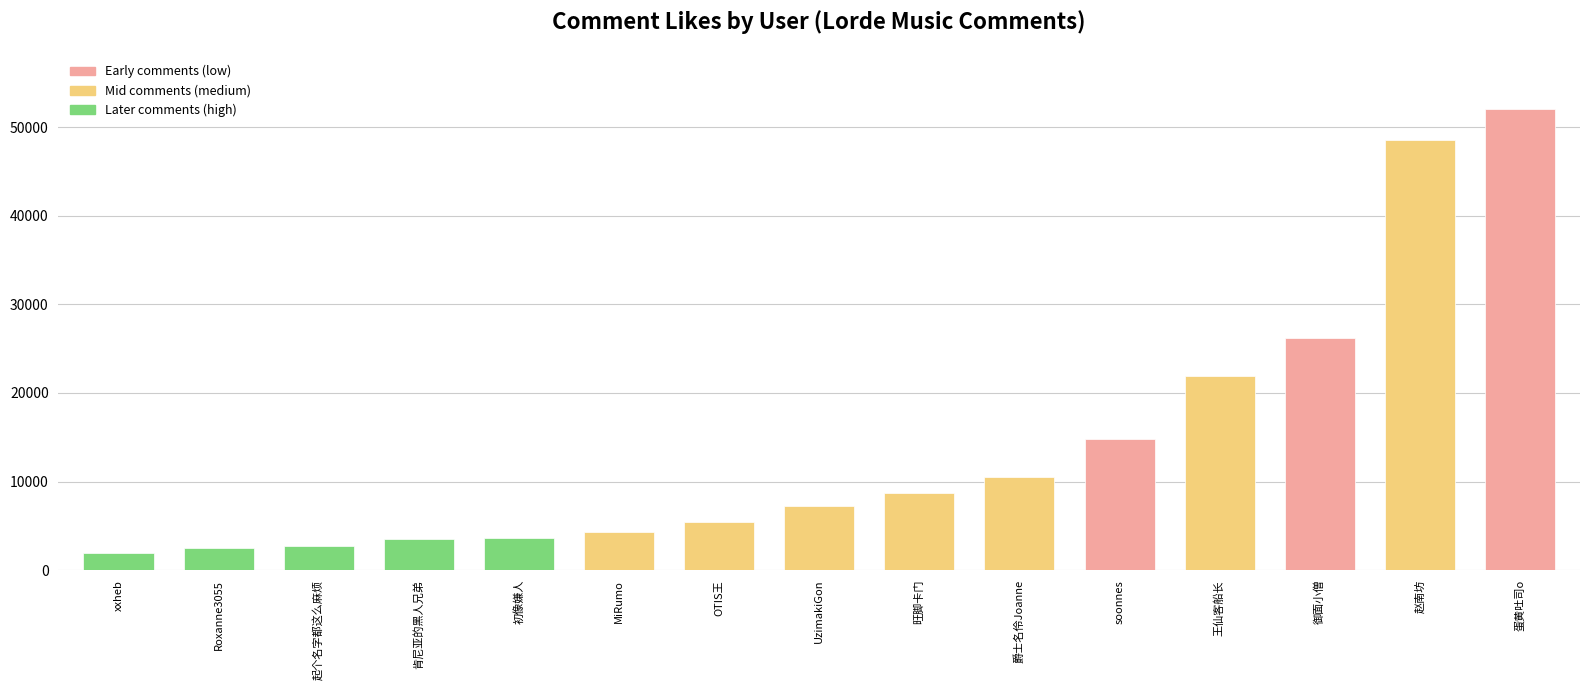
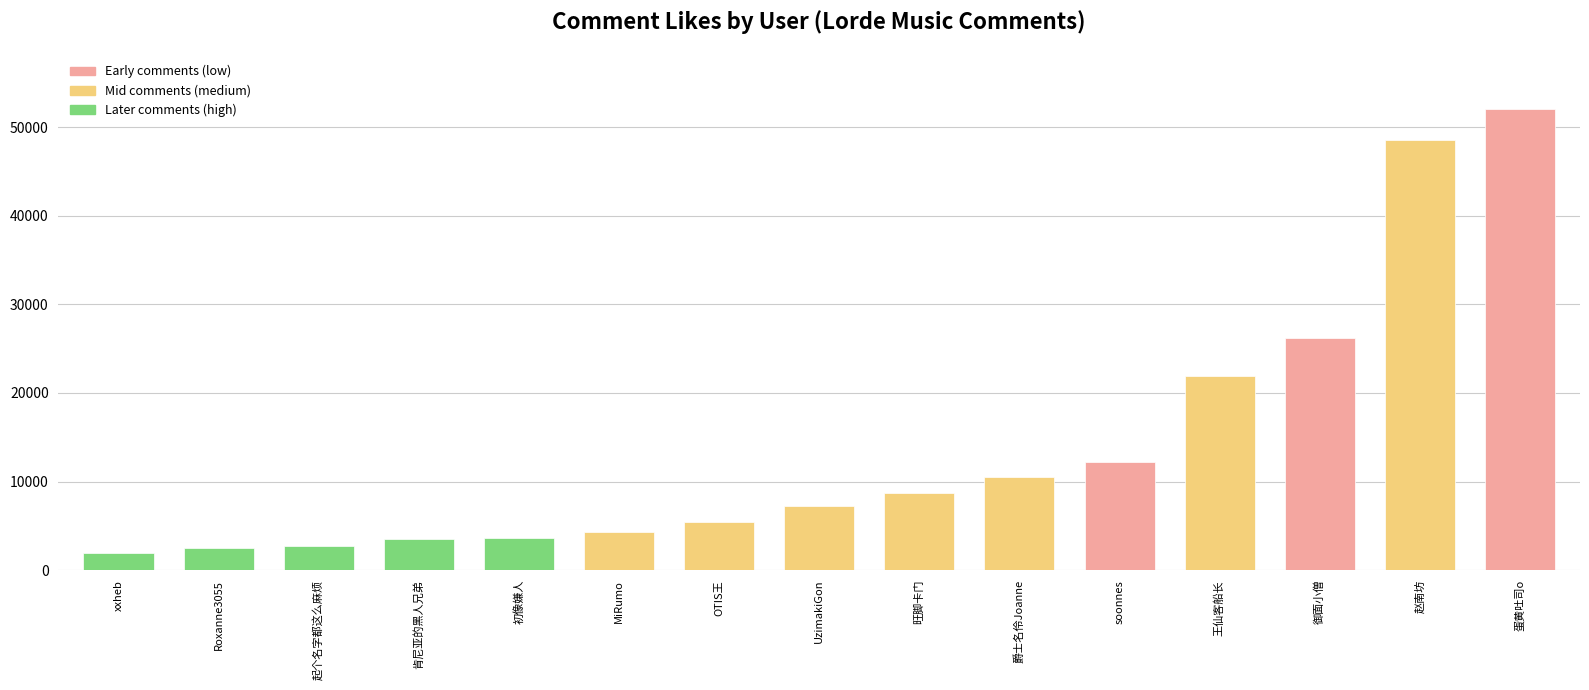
  {
    "xxheb": 2000,
    "Roxanne3055": 2000,
    "起个名字都这么麻烦": 3000,
    "肯尼亚的黑人兄弟": 3000,
    "初像嫌人": 4000,
    "MiRumo": 4000,
    "OTIS王": 5000,
    "UzimakiGon": 7000,
    "旺脚卡门": 9000,
    "爵士名伶Joanne": 11000,
-   "soonnes": 15000,
+   "soonnes": 12000,
    "王仙客船长": 22000,
    "御面小僧": 26000,
    "赵南坊": 49000,
    "蛋黄吐司o": 52000
  }
